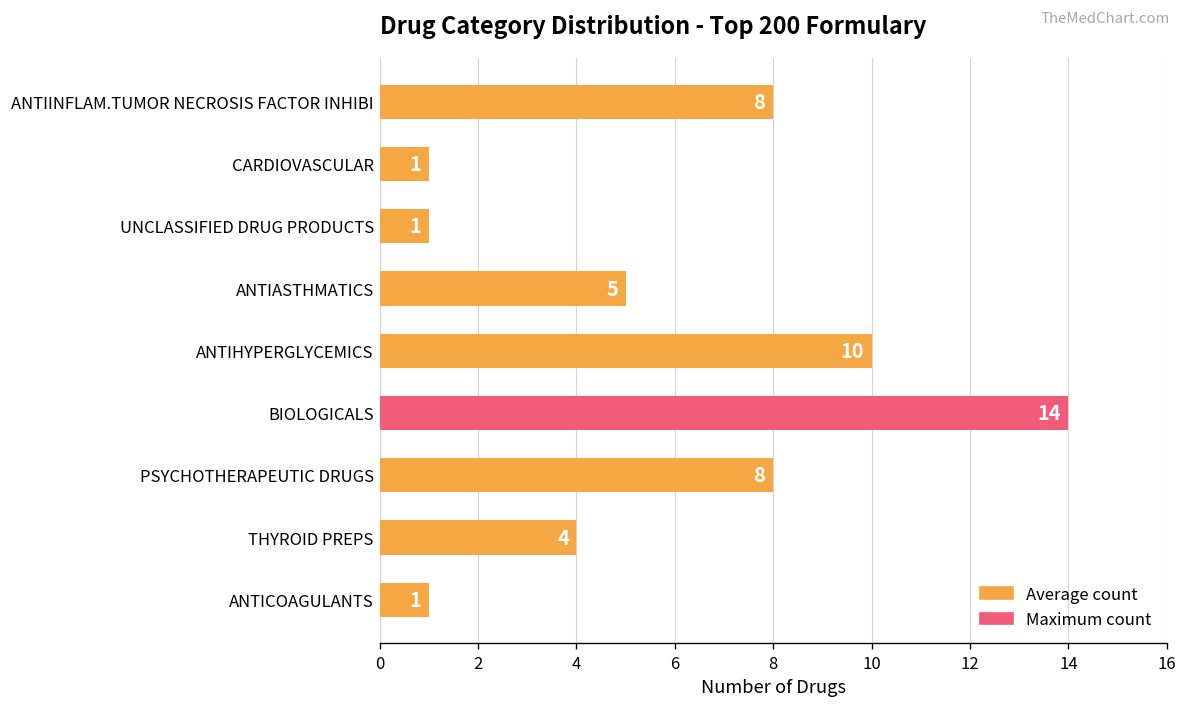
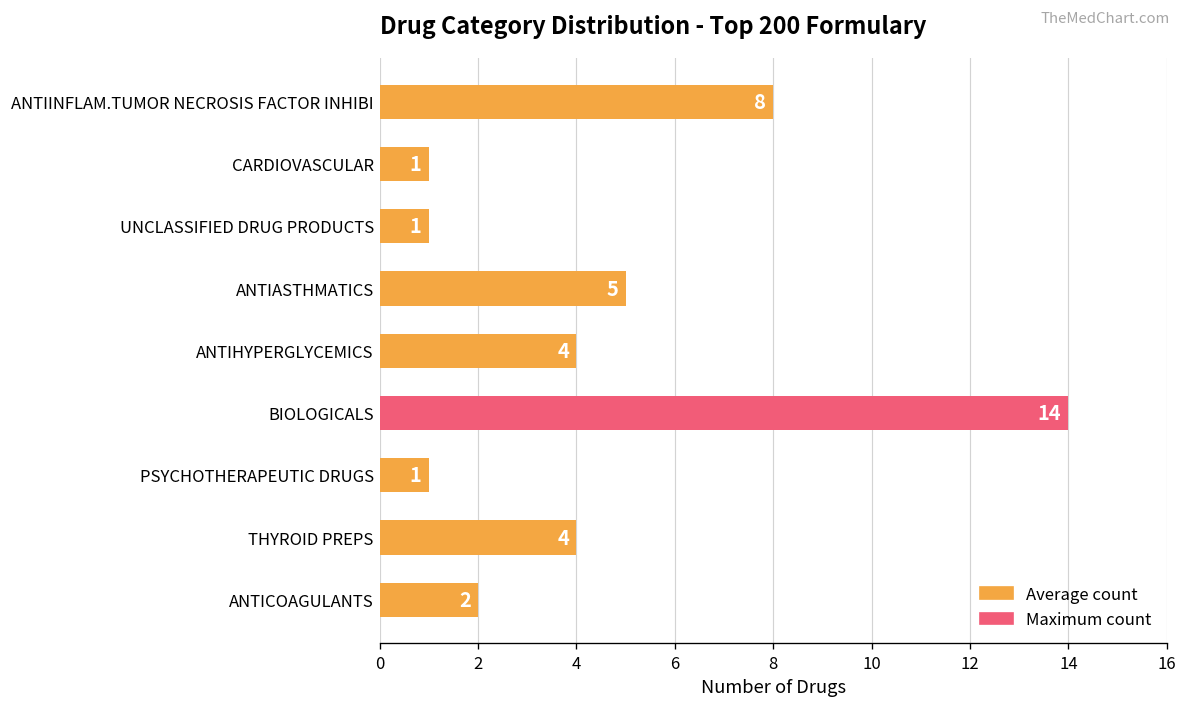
  {
    "ANTIINFLAM.TUMOR NECROSIS FACTOR INHIBI": 8,
    "CARDIOVASCULAR": 1,
    "UNCLASSIFIED DRUG PRODUCTS": 1,
    "ANTIASTHMATICS": 5,
-   "ANTIHYPERGLYCEMICS": 10,
+   "ANTIHYPERGLYCEMICS": 4,
    "BIOLOGICALS": 14,
-   "PSYCHOTHERAPEUTIC DRUGS": 8,
+   "PSYCHOTHERAPEUTIC DRUGS": 1,
    "THYROID PREPS": 4,
-   "ANTICOAGULANTS": 1
+   "ANTICOAGULANTS": 2
  }
